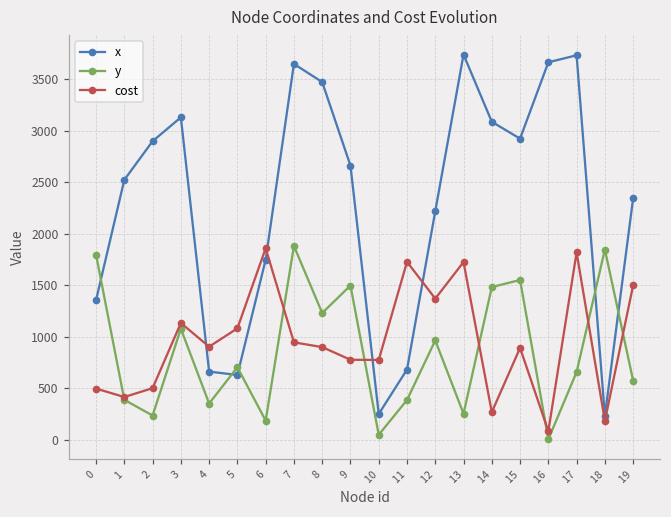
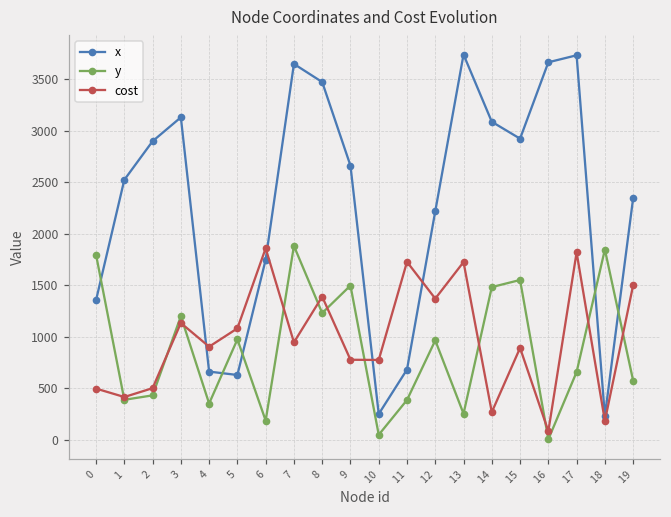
  {
    "x": {
      "0": 1400,
      "1": 2500,
      "2": 2900,
      "3": 3100,
      "4": 700,
      "5": 600,
      "6": 1700,
      "7": 3700,
      "8": 3500,
      "9": 2700,
      "10": 200,
      "11": 700,
      "12": 2200,
      "13": 3700,
      "14": 3100,
      "15": 2900,
      "16": 3700,
      "17": 3700,
      "18": 200,
      "19": 2300
    },
    "y": {
      "0": 1800,
      "1": 400,
-     "2": 200,
-     "3": 1100,
+     "2": 400,
+     "3": 1200,
      "4": 400,
-     "5": 700,
+     "5": 1000,
      "6": 200,
      "7": 1900,
      "8": 1200,
      "9": 1500,
      "10": 0,
      "11": 400,
      "12": 1000,
      "13": 300,
      "14": 1500,
      "15": 1600,
      "16": 0,
      "17": 700,
      "18": 1800,
      "19": 600
    },
    "cost": {
      "0": 500,
      "1": 400,
      "2": 500,
      "3": 1100,
      "4": 900,
      "5": 1100,
      "6": 1900,
      "7": 900,
-     "8": 900,
+     "8": 1400,
      "9": 800,
      "10": 800,
      "11": 1700,
      "12": 1400,
      "13": 1700,
      "14": 300,
      "15": 900,
      "16": 100,
      "17": 1800,
      "18": 200,
      "19": 1500
    }
  }
